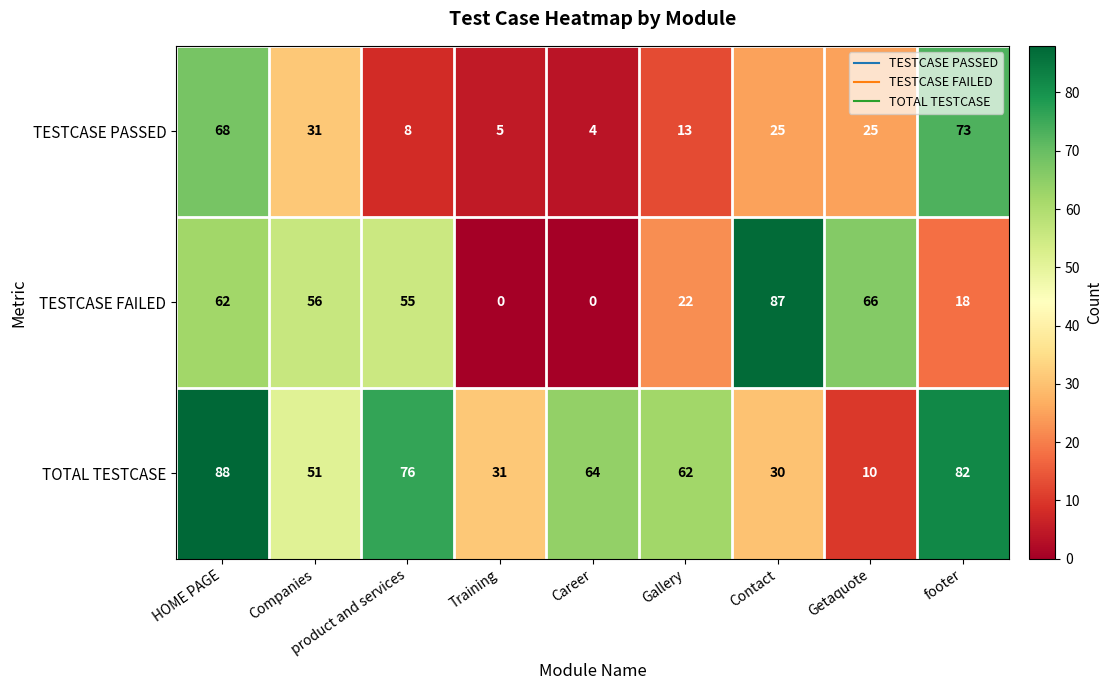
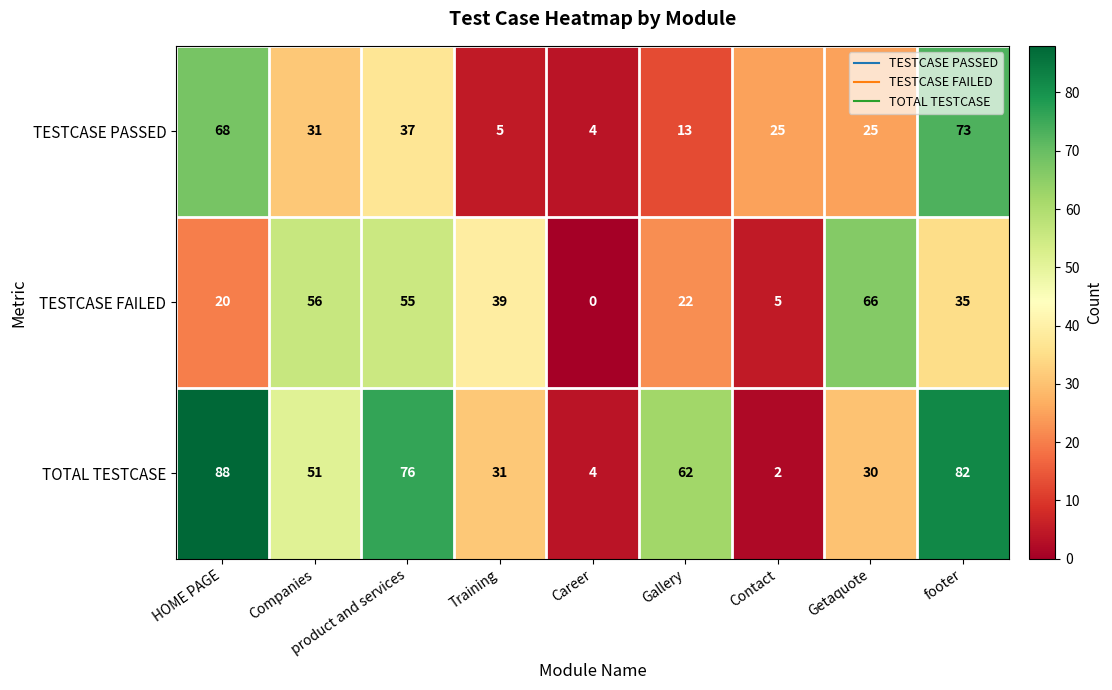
  {
    "TESTCASE PASSED": {
      "HOME PAGE": 68,
      "Companies": 31,
-     "product and services": 8,
+     "product and services": 37,
      "Training": 5,
      "Career": 4,
      "Gallery": 13,
      "Contact": 25,
      "Getaquote": 25,
      "footer": 73
    },
    "TESTCASE FAILED": {
-     "HOME PAGE": 62,
+     "HOME PAGE": 20,
      "Companies": 56,
      "product and services": 55,
-     "Training": 0,
+     "Training": 39,
      "Career": 0,
      "Gallery": 22,
-     "Contact": 87,
+     "Contact": 5,
      "Getaquote": 66,
-     "footer": 18
+     "footer": 35
    },
    "TOTAL TESTCASE": {
      "HOME PAGE": 88,
      "Companies": 51,
      "product and services": 76,
      "Training": 31,
-     "Career": 64,
+     "Career": 4,
      "Gallery": 62,
-     "Contact": 30,
-     "Getaquote": 10,
+     "Contact": 2,
+     "Getaquote": 30,
      "footer": 82
    }
  }
